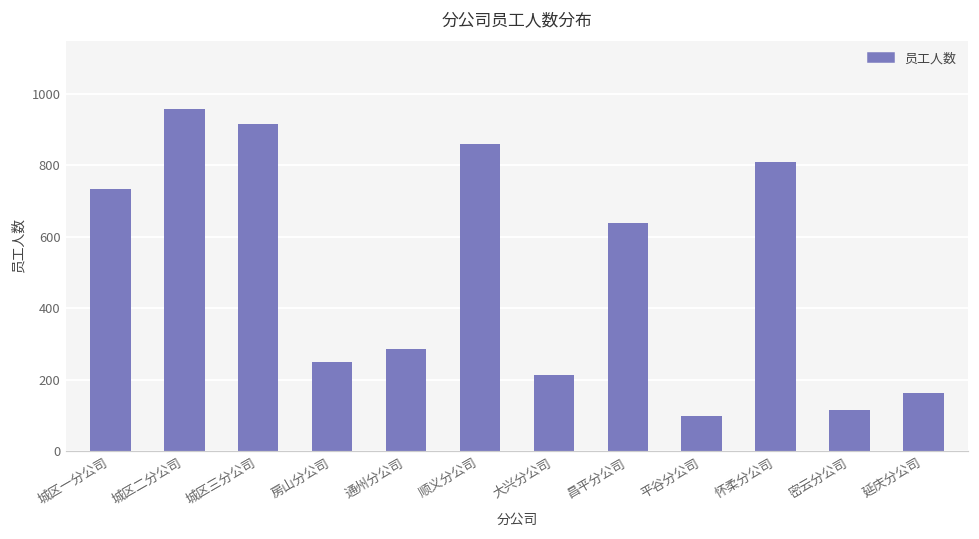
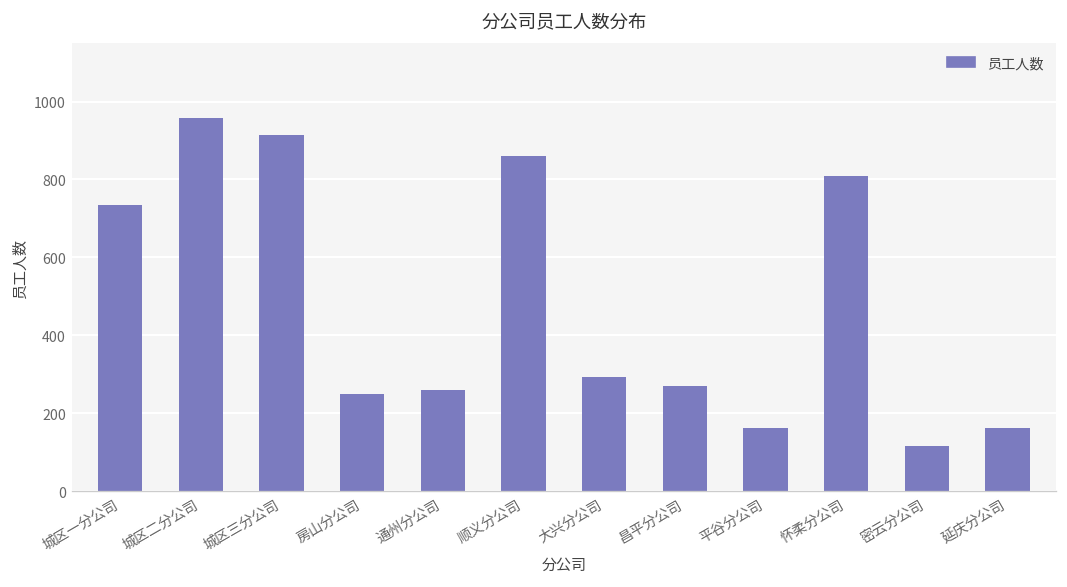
  {
    "城区一分公司": 740,
    "城区二分公司": 960,
    "城区三分公司": 920,
    "房山分公司": 250,
-   "通州分公司": 290,
+   "通州分公司": 260,
    "顺义分公司": 860,
-   "大兴分公司": 210,
-   "昌平分公司": 640,
-   "平谷分公司": 100,
+   "大兴分公司": 290,
+   "昌平分公司": 270,
+   "平谷分公司": 160,
    "怀柔分公司": 810,
    "密云分公司": 120,
    "延庆分公司": 160
  }
